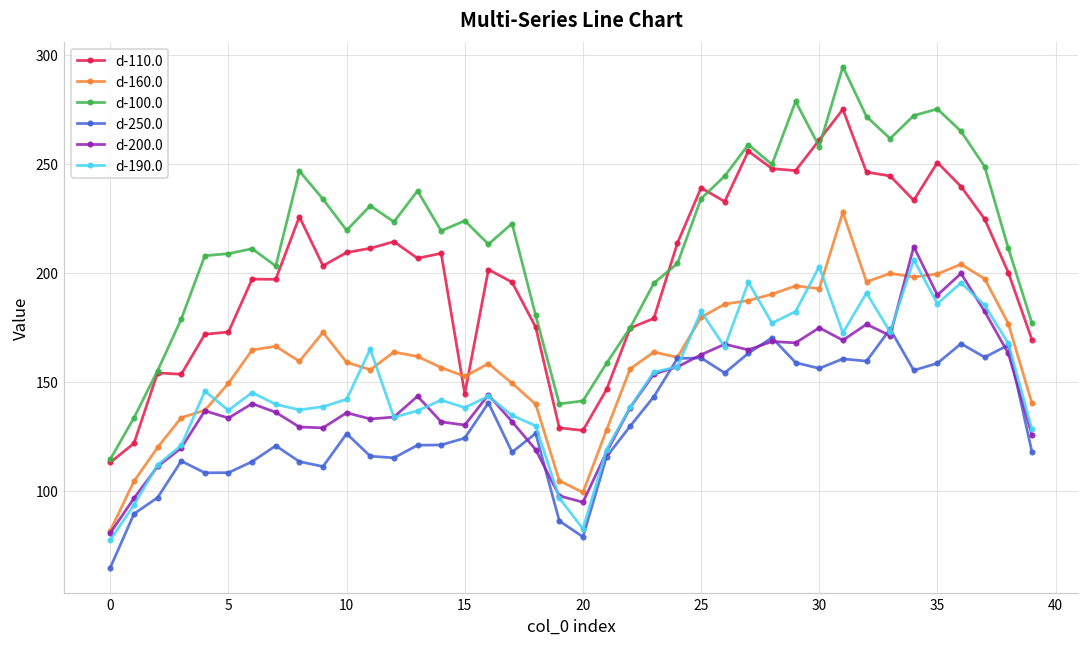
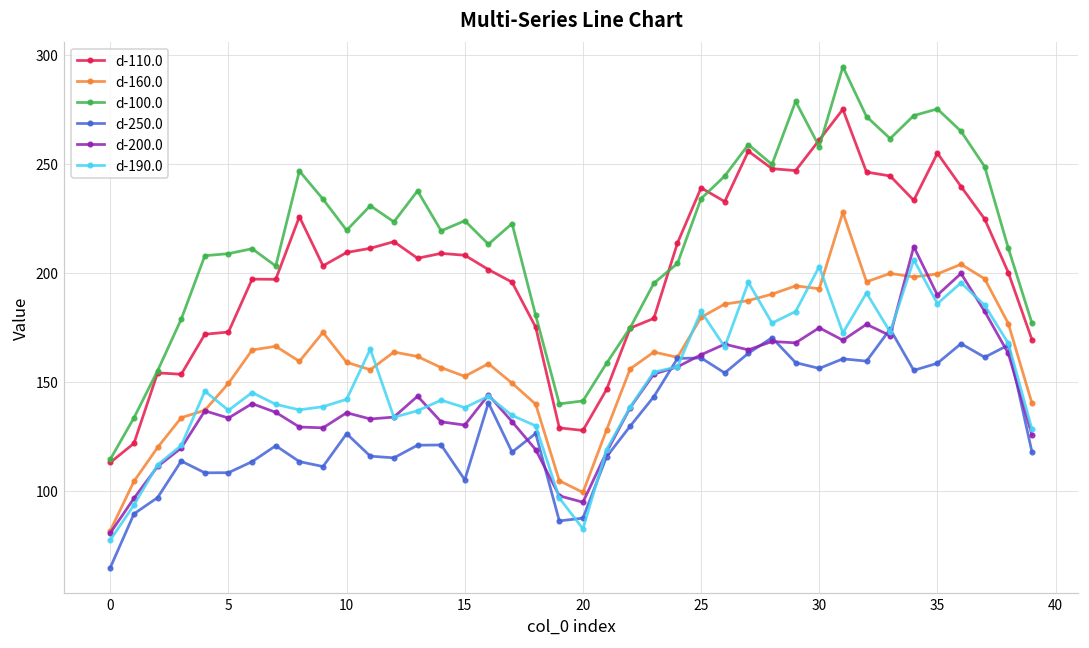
  {
    "d-110.0": {
      "0": 113,
      "5": 173,
      "10": 209,
-     "15": 144,
+     "15": 208,
      "20": 128,
      "25": 239,
      "30": 261,
-     "35": 251
+     "35": 255
    },
    "d-160.0": {
      "5": 149,
      "10": 159,
      "15": 153,
      "20": 99,
      "25": 180,
      "30": 193,
      "35": 199
    },
    "d-100.0": {
      "0": 115,
      "5": 209,
      "10": 219,
      "15": 224,
      "20": 141,
      "25": 234,
      "30": 258,
      "35": 275
    },
    "d-250.0": {
      "0": 65,
      "5": 108,
      "10": 126,
-     "15": 124,
-     "20": 79,
+     "15": 105,
+     "20": 88,
      "25": 161,
      "30": 156,
      "35": 159
    },
    "d-200.0": {
      "5": 133,
      "10": 136,
      "15": 130,
      "20": 95,
      "25": 162,
      "30": 175,
      "35": 190
    },
    "d-190.0": {
      "0": 78,
      "5": 137,
      "10": 142,
      "15": 138,
      "20": 83,
      "25": 182,
      "30": 203,
      "35": 186
    }
  }
